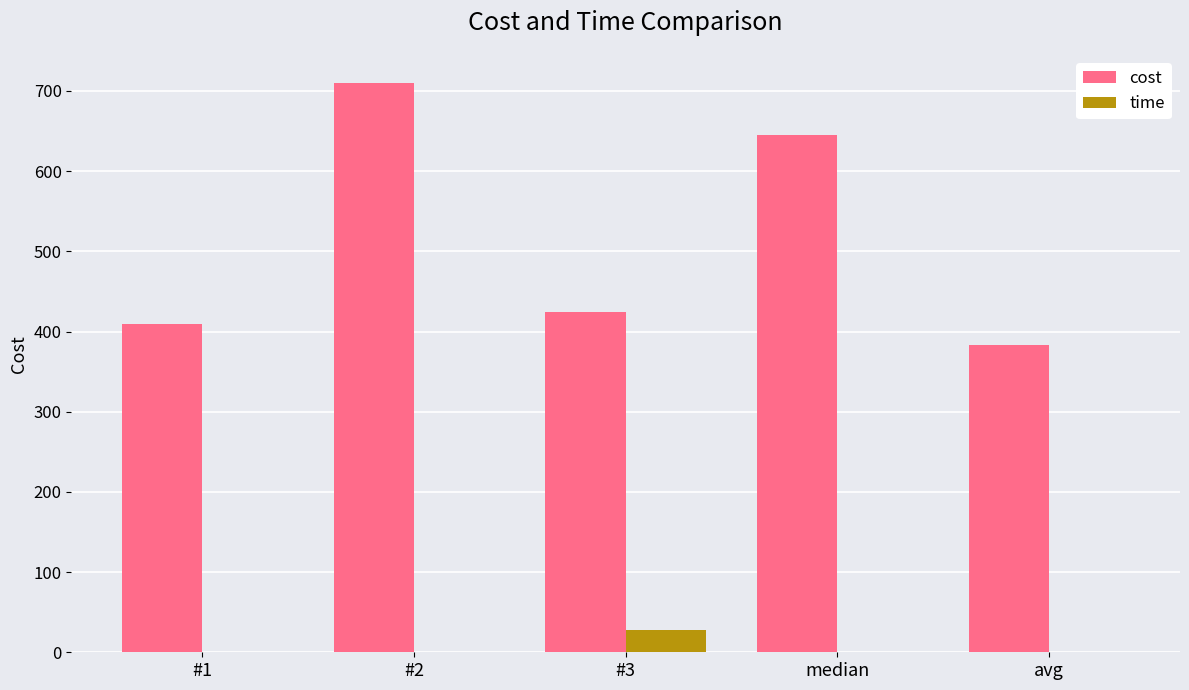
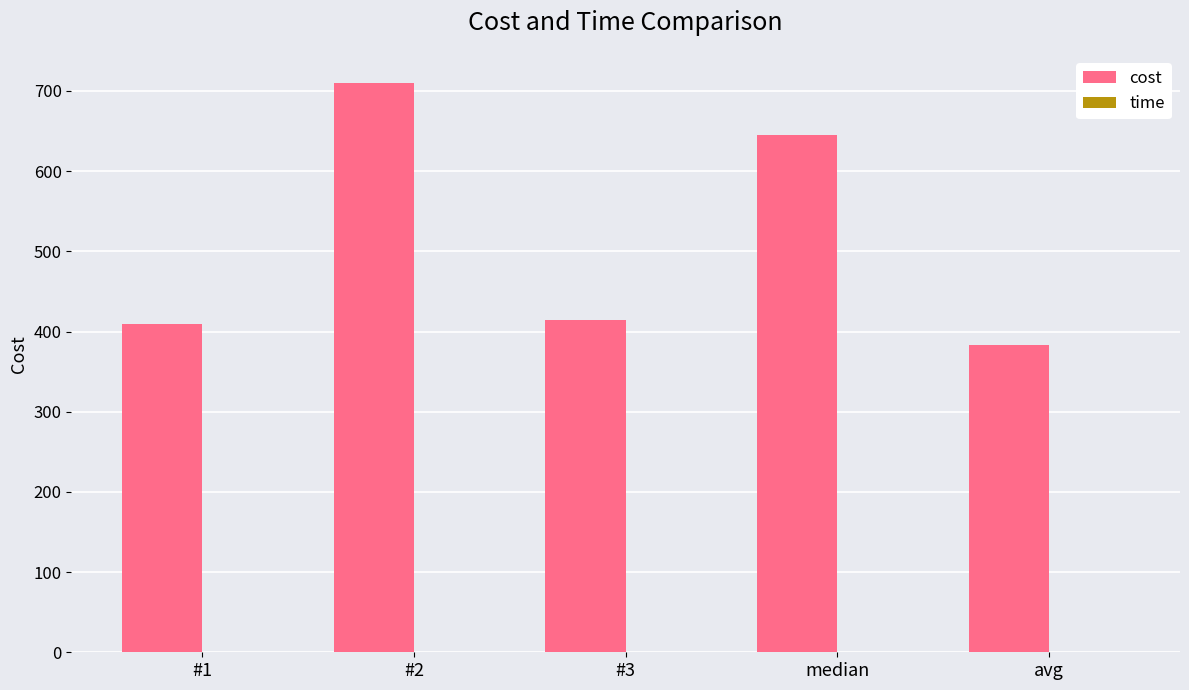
  {
    "cost": {
      "#1": 410,
      "#2": 710,
-     "#3": 420,
+     "#3": 410,
      "median": 650,
      "avg": 380
    },
    "time": {
-     "#3": 30
+     "#3": 0
    }
  }
